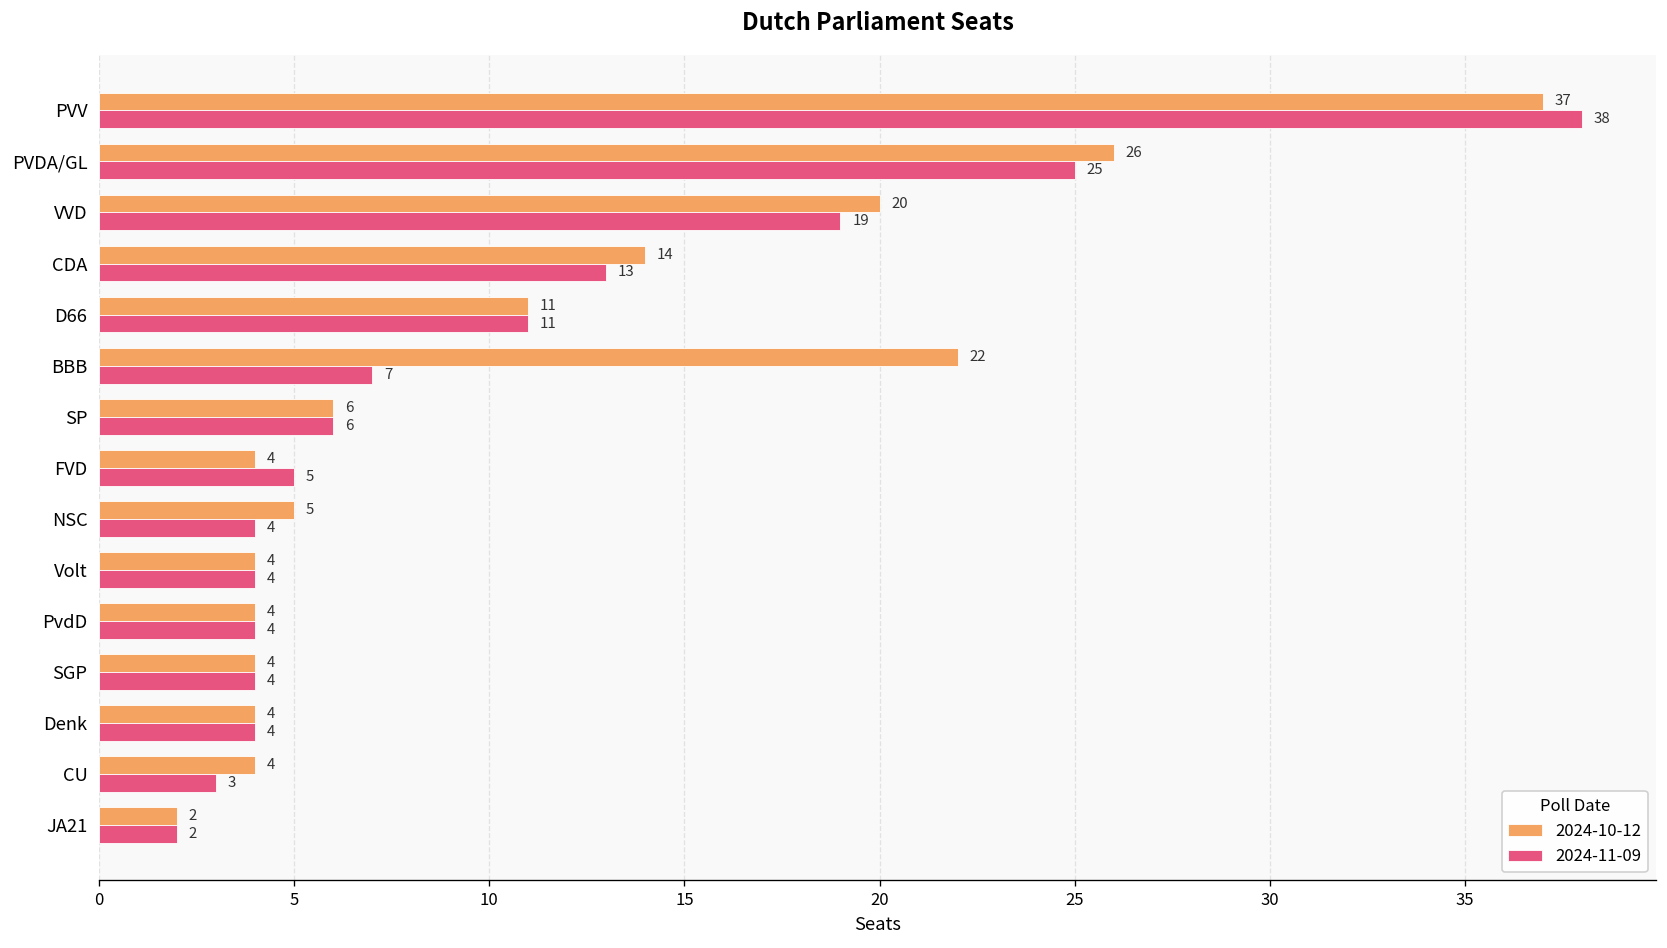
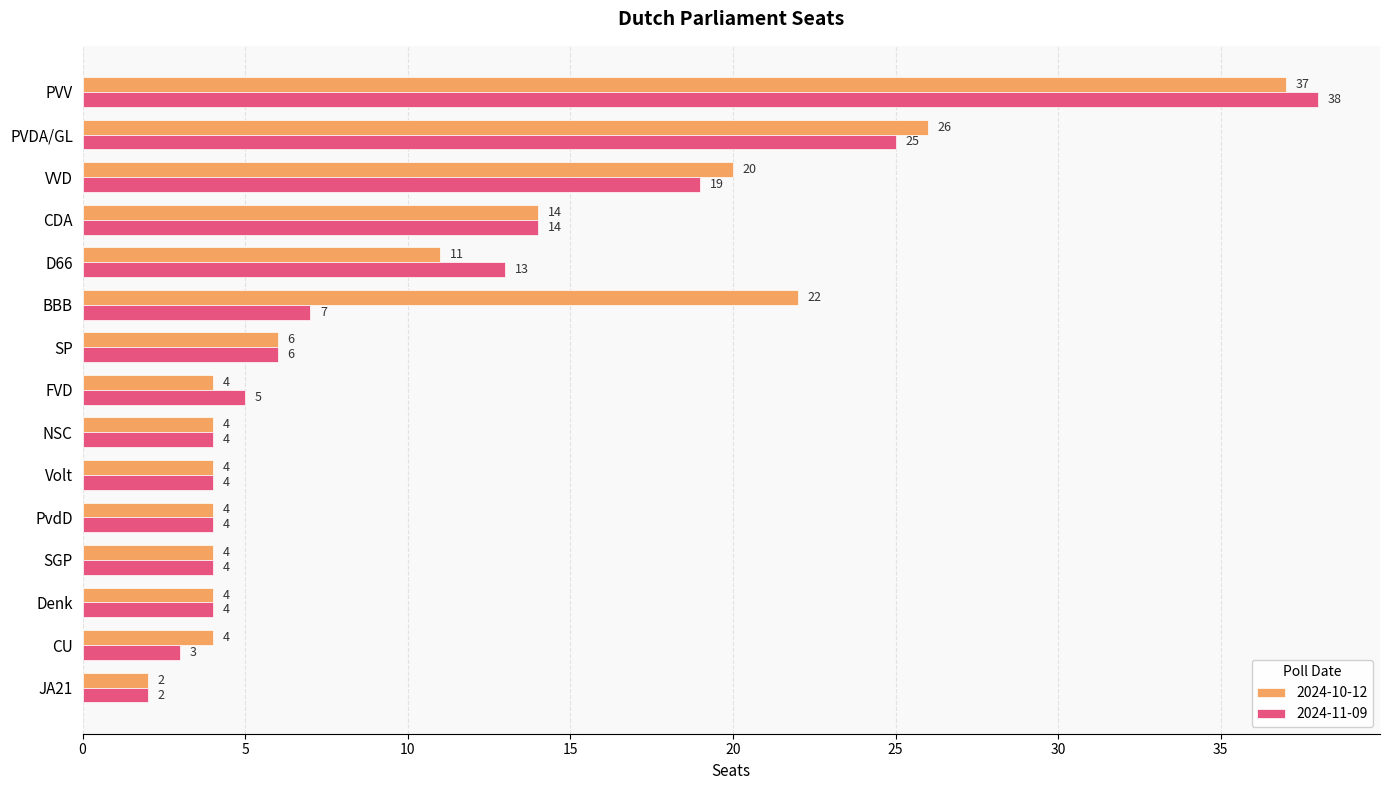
  {
    "2024-10-12": {
      "PVV": 37,
      "PVDA/GL": 26,
      "VVD": 20,
      "CDA": 14,
      "D66": 11,
      "BBB": 22,
      "SP": 6,
      "FVD": 4,
-     "NSC": 5,
+     "NSC": 4,
      "Volt": 4,
      "PvdD": 4,
      "SGP": 4,
      "Denk": 4,
      "CU": 4,
      "JA21": 2
    },
    "2024-11-09": {
      "PVV": 38,
      "PVDA/GL": 25,
      "VVD": 19,
-     "CDA": 13,
-     "D66": 11,
+     "CDA": 14,
+     "D66": 13,
      "BBB": 7,
      "SP": 6,
      "FVD": 5,
      "NSC": 4,
      "Volt": 4,
      "PvdD": 4,
      "SGP": 4,
      "Denk": 4,
      "CU": 3,
      "JA21": 2
    }
  }
